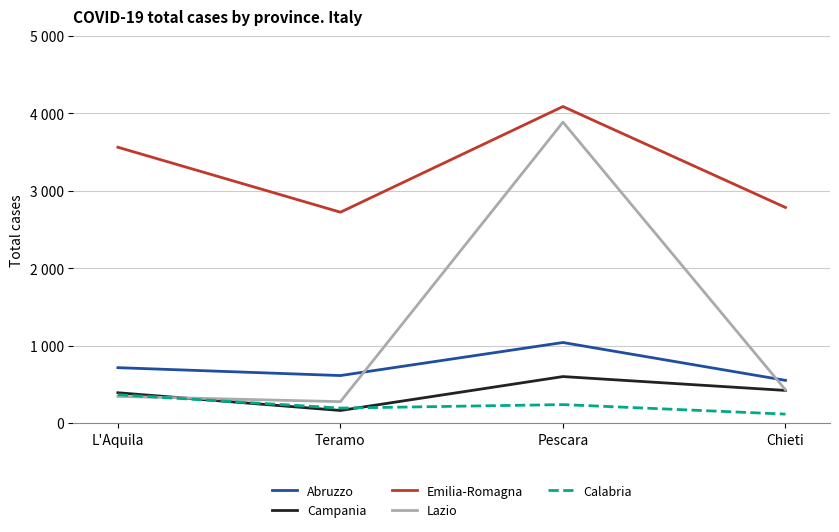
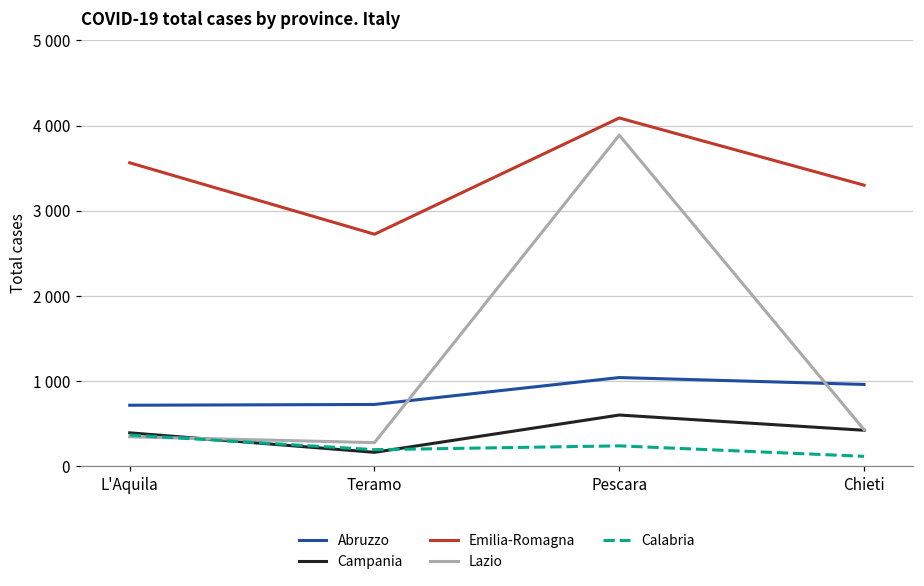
  {
    "Abruzzo": {
      "L'Aquila": 700,
-     "Teramo": 600,
+     "Teramo": 700,
      "Pescara": 1000,
-     "Chieti": 600
+     "Chieti": 1000
    },
    "Campania": {
      "Pescara": 600
    },
    "Emilia-Romagna": {
      "L'Aquila": 3600,
      "Teramo": 2700,
      "Pescara": 4100,
-     "Chieti": 2800
+     "Chieti": 3300
    },
    "Lazio": {
      "Teramo": 300,
      "Pescara": 3900
    },
    "Calabria": {
      "Pescara": 200,
      "Chieti": 100
    }
  }
